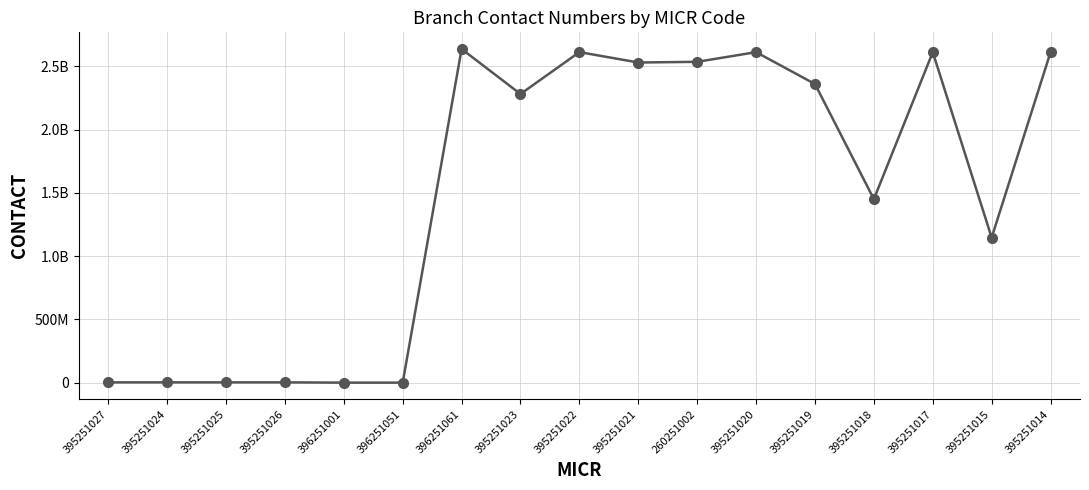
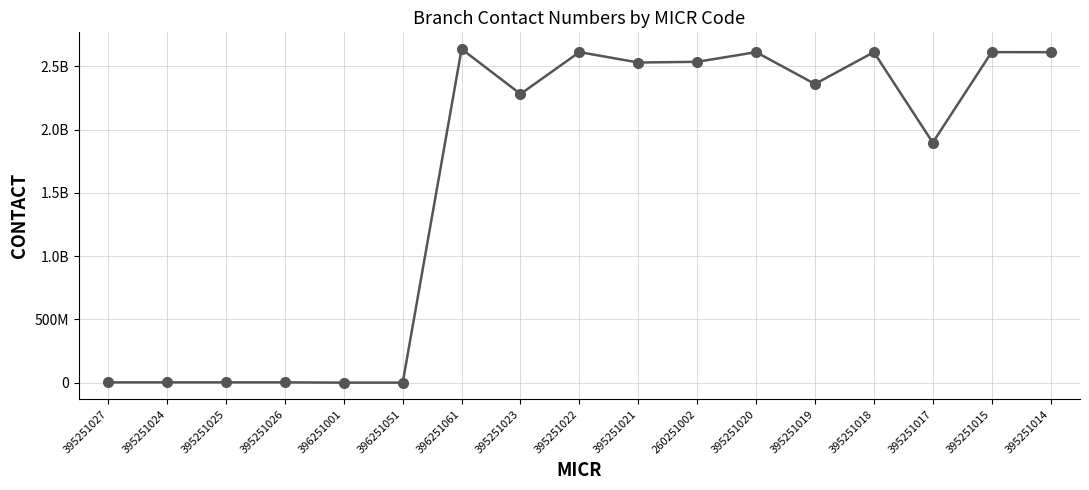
  {
    "395251027": 0,
    "395251024": 0,
    "395251025": 0,
    "395251026": 0,
    "396251001": 0,
    "396251051": 0,
    "396251061": 2640000000,
    "395251023": 2280000000,
    "395251022": 2610000000,
    "395251021": 2530000000,
    "260251002": 2540000000,
    "395251020": 2610000000,
    "395251019": 2360000000,
-   "395251018": 1450000000,
-   "395251017": 2610000000,
-   "395251015": 1150000000,
+   "395251018": 2610000000,
+   "395251017": 1900000000,
+   "395251015": 2610000000,
    "395251014": 2610000000
  }
